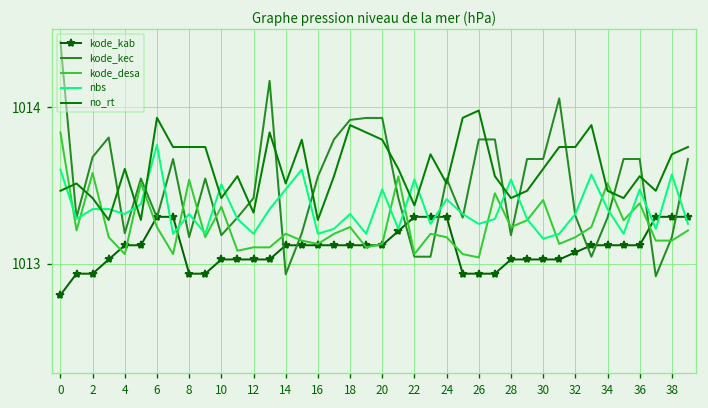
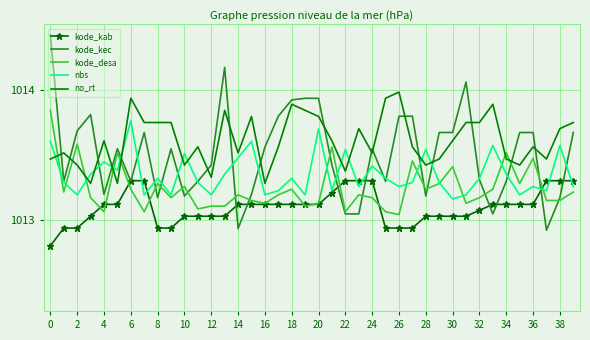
  {
    "kode_desa": {
      "0": 1013.84,
      "2": 1013.58,
      "4": 1013.06,
      "6": 1013.23,
-     "8": 1013.54,
-     "10": 1013.36,
+     "8": 1013.28,
+     "10": 1013.26,
      "12": 1013.10,
      "14": 1013.19,
      "18": 1013.23,
      "24": 1013.17,
      "26": 1013.04,
      "28": 1013.23,
      "30": 1013.41,
      "32": 1013.17,
      "34": 1013.52,
-     "36": 1013.39,
+     "36": 1013.47,
      "38": 1013.15
    },
    "nbs": {
      "0": 1013.60,
-     "2": 1013.35,
-     "4": 1013.32,
+     "2": 1013.19,
+     "4": 1013.44,
      "6": 1013.76,
      "8": 1013.32,
      "10": 1013.51,
      "12": 1013.19,
      "14": 1013.48,
      "16": 1013.19,
      "18": 1013.32,
-     "20": 1013.48,
+     "20": 1013.70,
      "22": 1013.54,
      "24": 1013.41,
      "26": 1013.25,
      "28": 1013.54,
      "30": 1013.16,
      "34": 1013.35,
-     "36": 1013.48,
+     "36": 1013.25,
      "38": 1013.57
    }
  }
